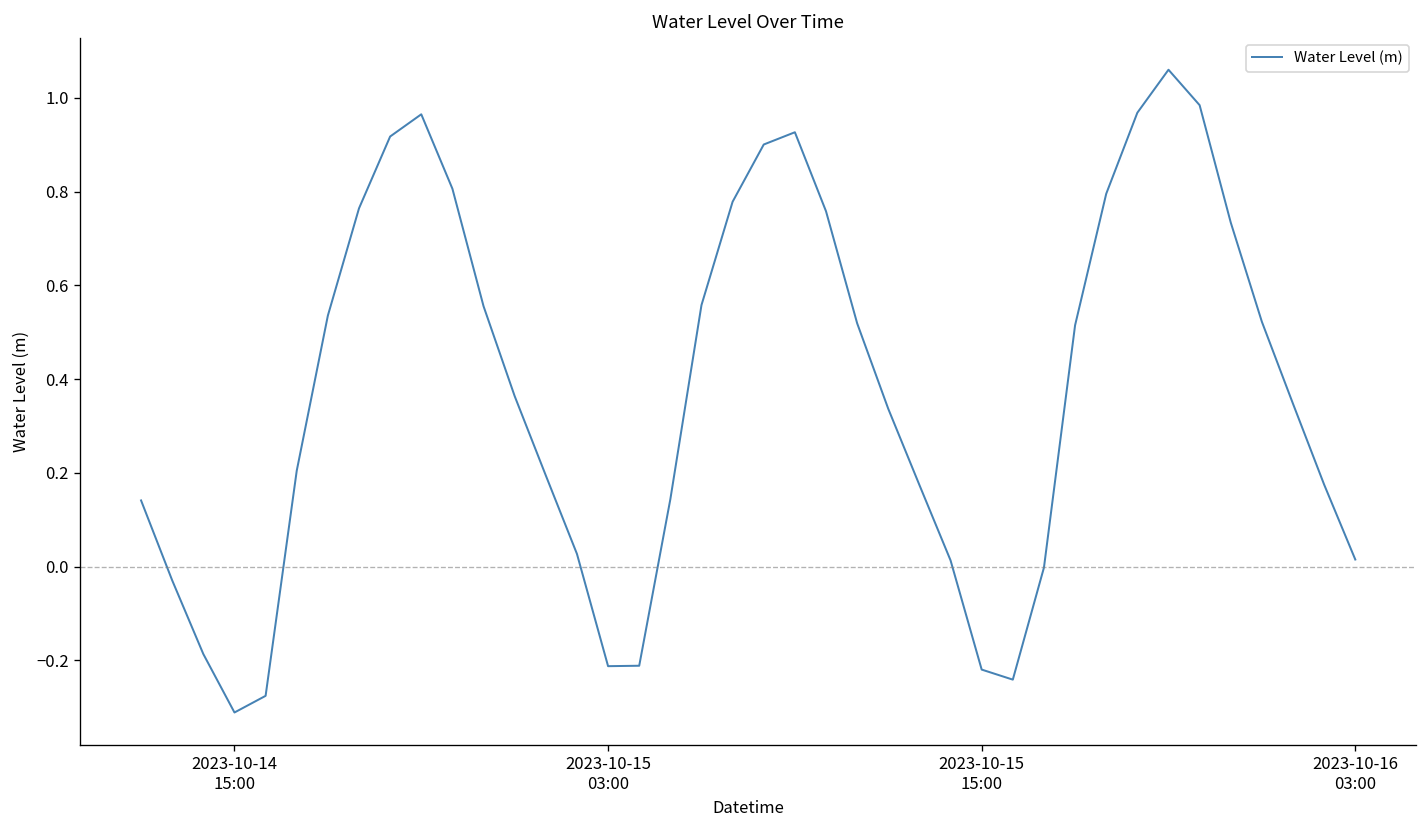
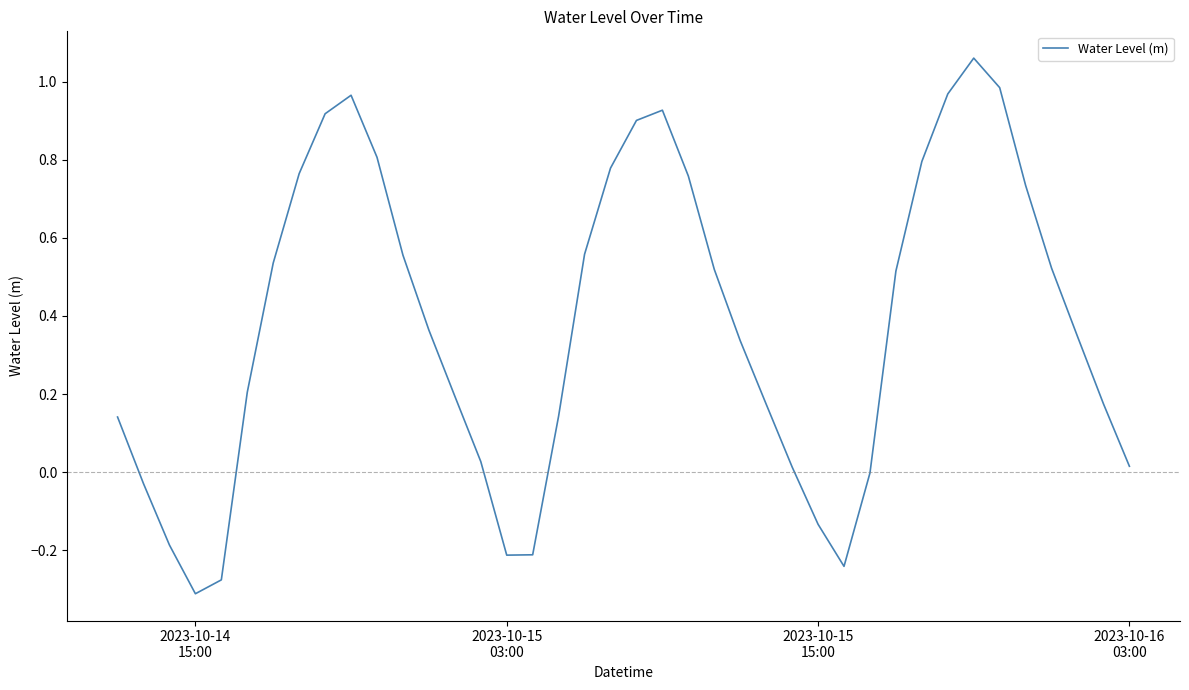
  {
    "2023-10-14 15:00": -0.31,
    "2023-10-15 03:00": -0.21,
-   "2023-10-15 15:00": -0.22,
+   "2023-10-15 15:00": -0.13,
    "2023-10-16 03:00": 0.01
  }
